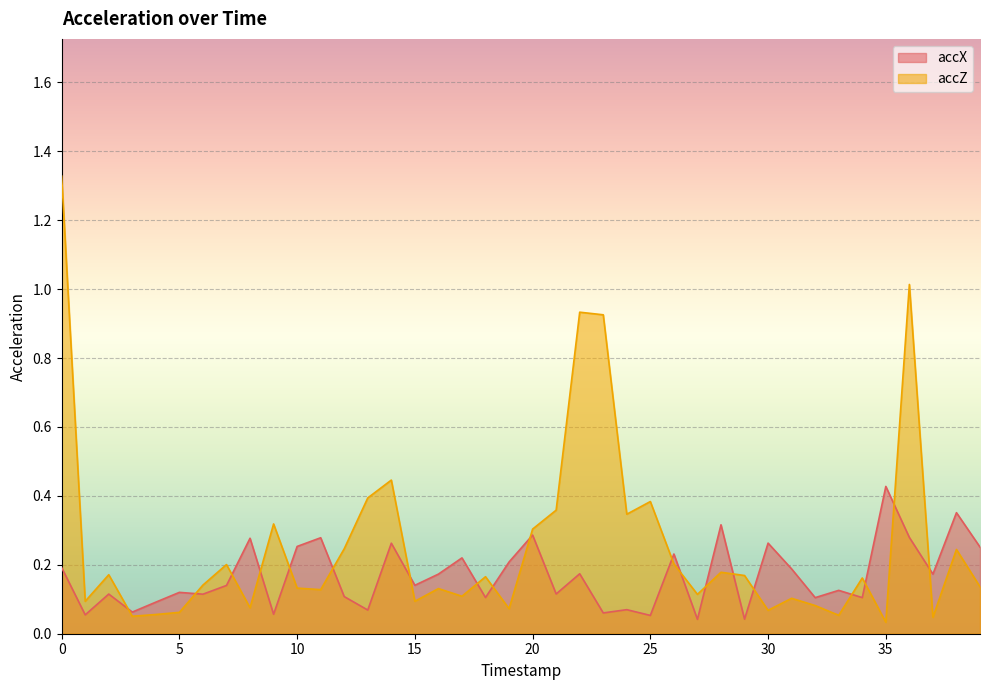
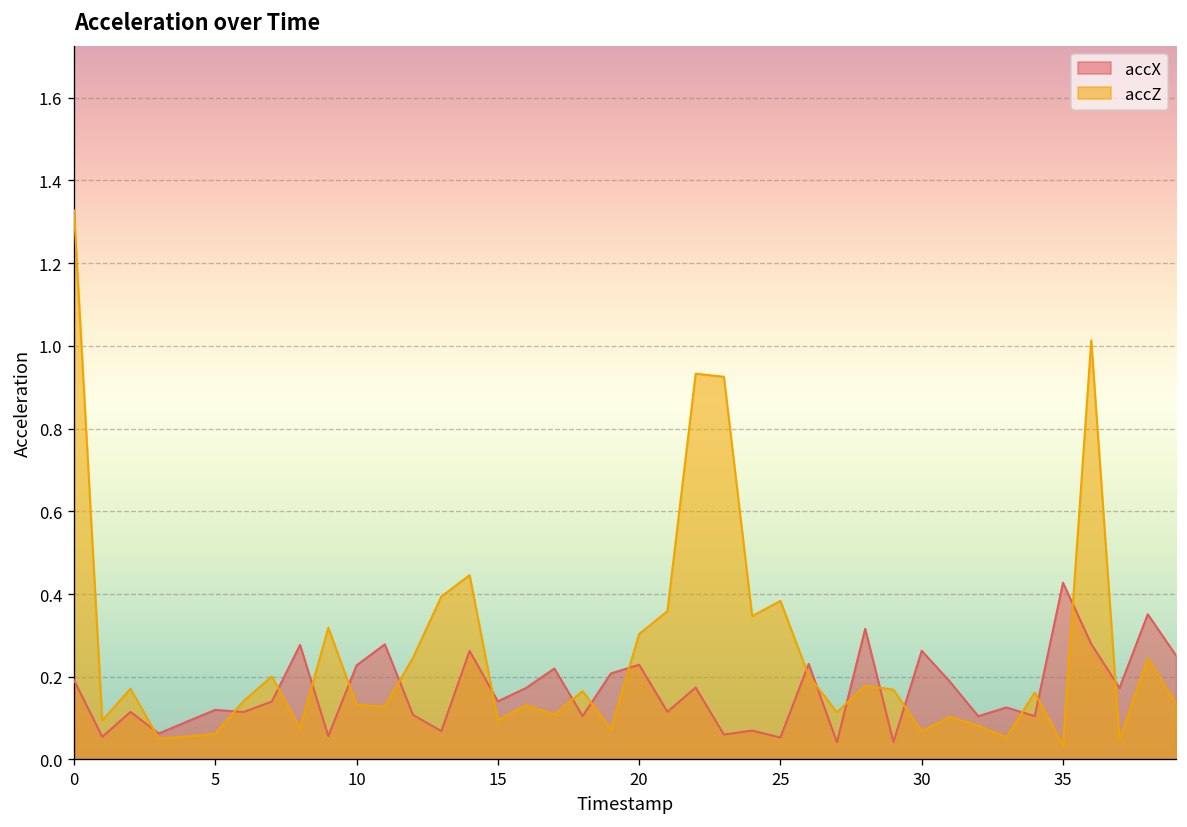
  {
    "accX": {
      "0": 0.19,
      "5": 0.12,
-     "10": 0.25,
+     "10": 0.23,
      "15": 0.14,
-     "20": 0.29,
+     "20": 0.23,
      "25": 0.05,
      "30": 0.26,
      "35": 0.43
    },
    "accZ": {
      "0": 1.33,
      "5": 0.06,
      "10": 0.13,
      "15": 0.09,
      "20": 0.30,
      "25": 0.38,
      "30": 0.07,
      "35": 0.03
    }
  }
